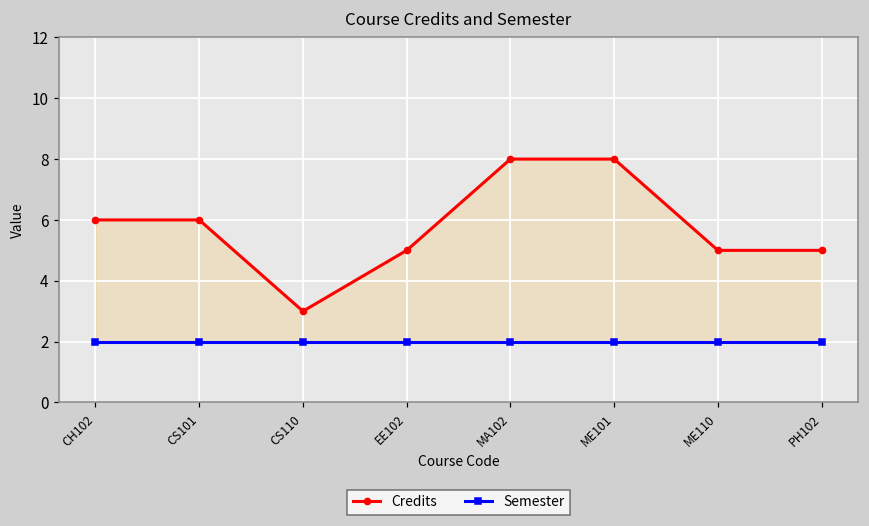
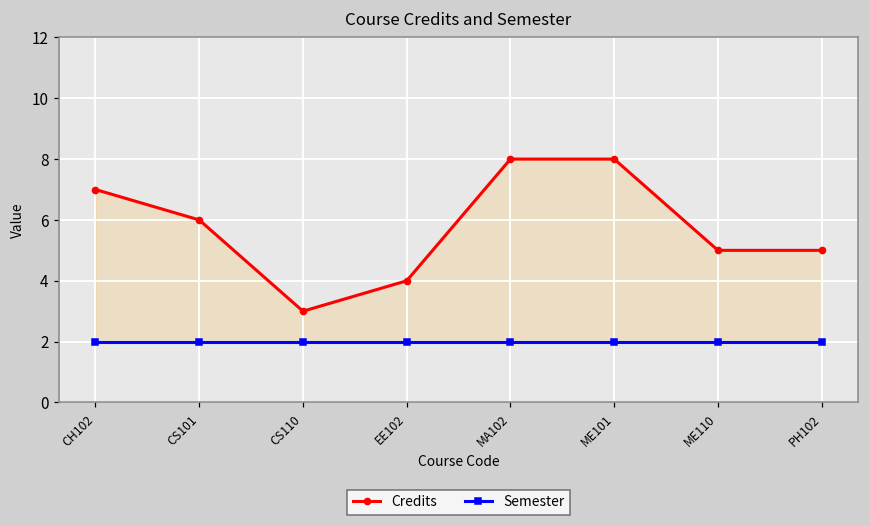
  {
    "Credits": {
-     "CH102": 6,
+     "CH102": 7,
      "CS101": 6,
      "CS110": 3,
-     "EE102": 5,
+     "EE102": 4,
      "MA102": 8,
      "ME101": 8,
      "ME110": 5,
      "PH102": 5
    },
    "Semester": {
      "CH102": 2,
      "CS101": 2,
      "CS110": 2,
      "EE102": 2,
      "MA102": 2,
      "ME101": 2,
      "ME110": 2,
      "PH102": 2
    }
  }
